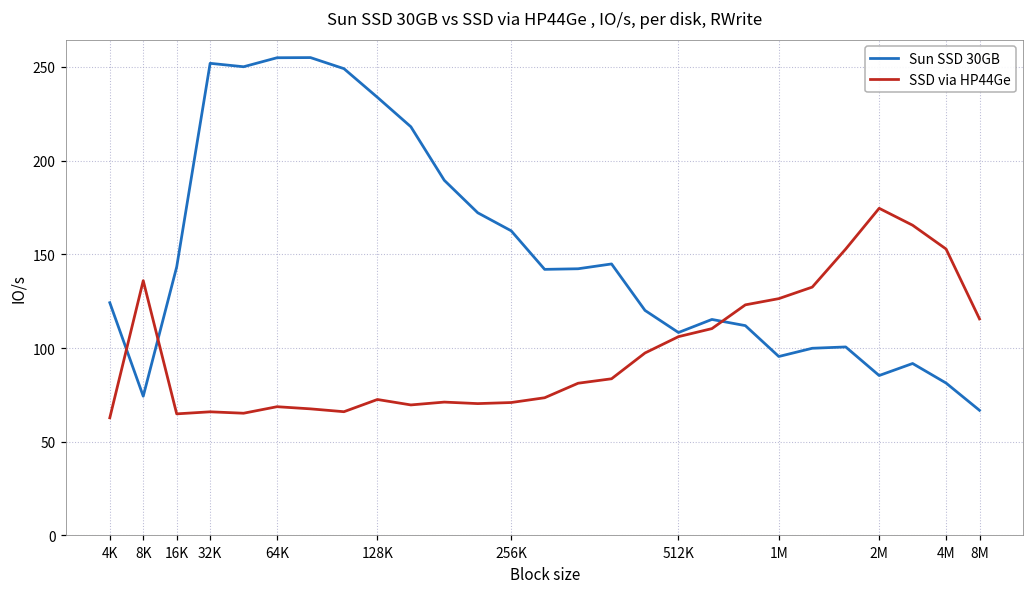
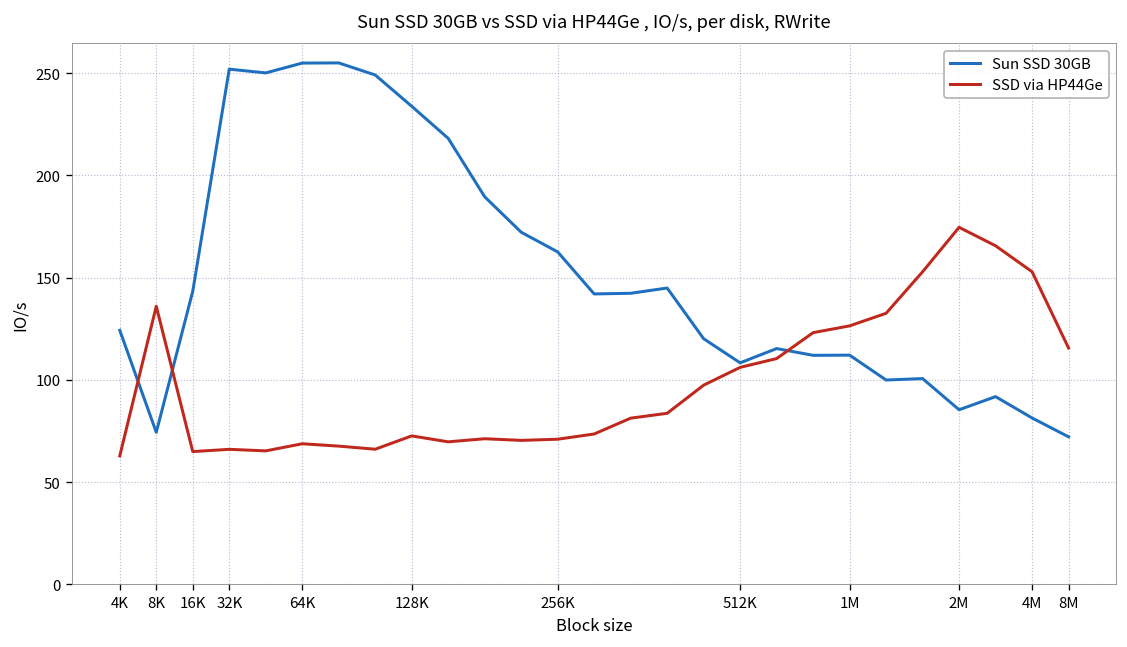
  {
    "Sun SSD 30GB": {
      "4K": 124,
      "8K": 74,
      "16K": 143,
      "32K": 252,
      "64K": 255,
      "128K": 234,
      "256K": 163,
      "512K": 108,
-     "1M": 96,
+     "1M": 112,
      "2M": 85,
      "4M": 81,
-     "8M": 67
+     "8M": 72
    },
    "SSD via HP44Ge": {
      "4K": 63,
      "8K": 136,
      "16K": 65,
      "32K": 66,
      "64K": 69,
      "128K": 73,
      "256K": 71,
      "512K": 106,
      "1M": 126,
      "2M": 175,
      "4M": 153,
      "8M": 116
    }
  }
